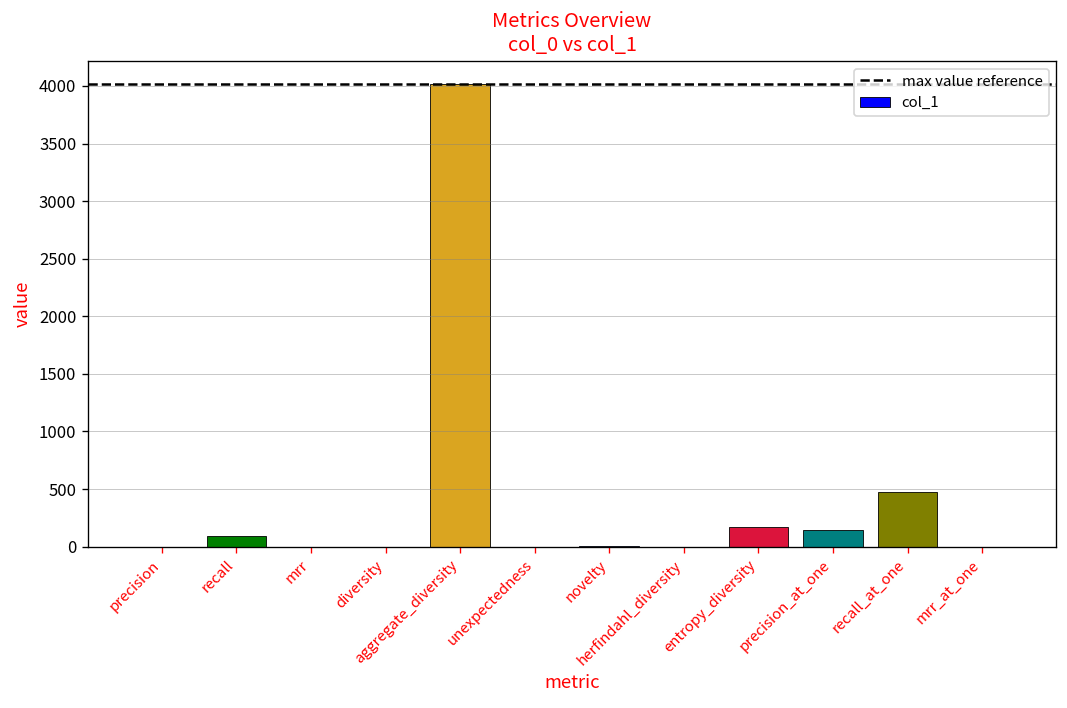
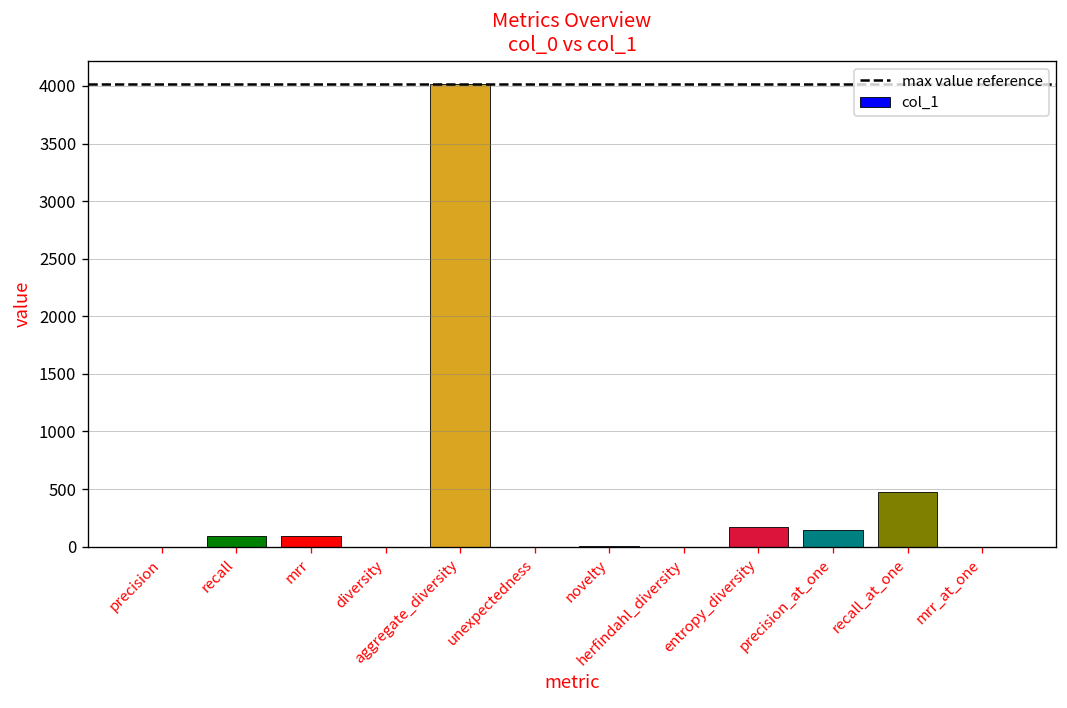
  {
    "recall": 100,
-   "mrr": 0,
+   "mrr": 100,
    "aggregate_diversity": 4000,
    "entropy_diversity": 200,
    "precision_at_one": 100,
    "recall_at_one": 500
  }
